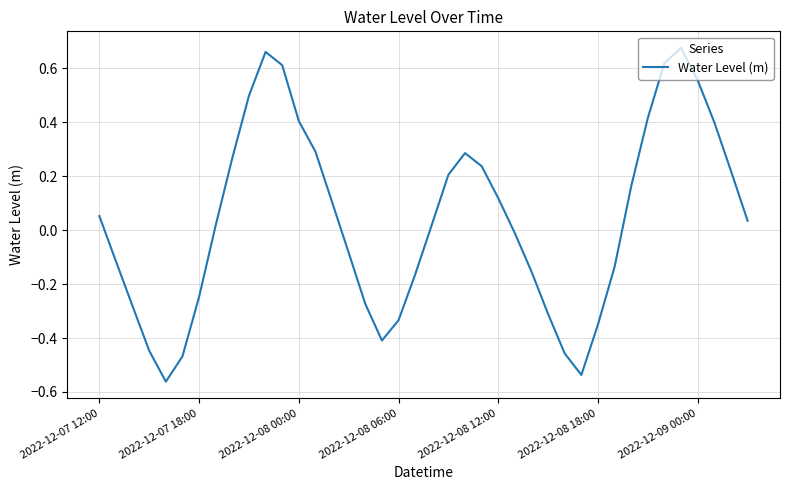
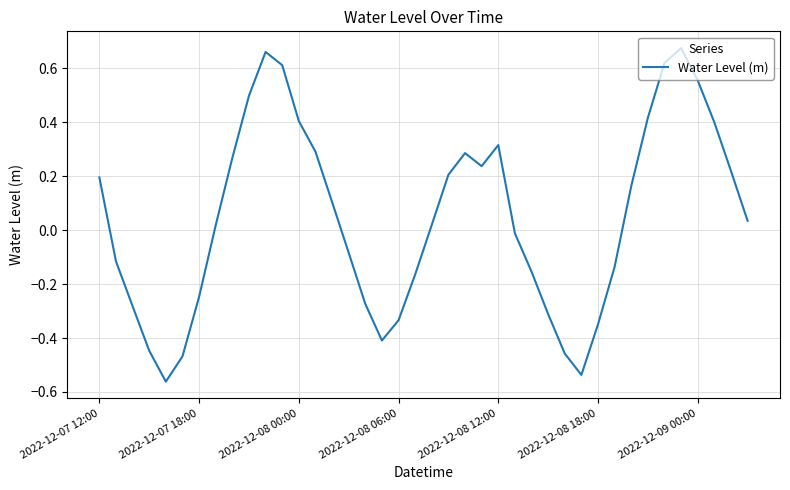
  {
-   "2022-12-07 12:00": 0.05,
+   "2022-12-07 12:00": 0.20,
    "2022-12-07 18:00": -0.25,
    "2022-12-08 00:00": 0.41,
    "2022-12-08 06:00": -0.33,
-   "2022-12-08 12:00": 0.12,
+   "2022-12-08 12:00": 0.32,
    "2022-12-08 18:00": -0.35,
    "2022-12-09 00:00": 0.56
  }
